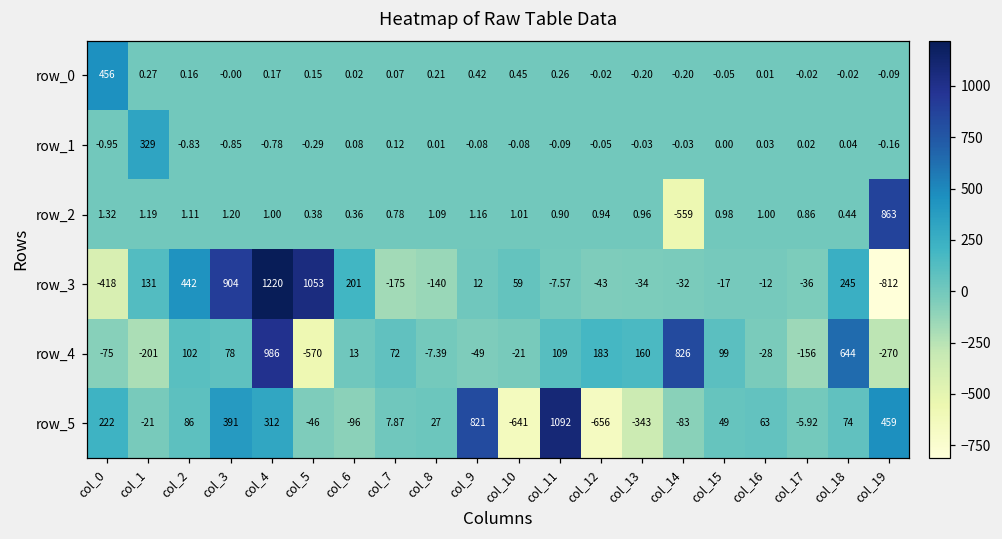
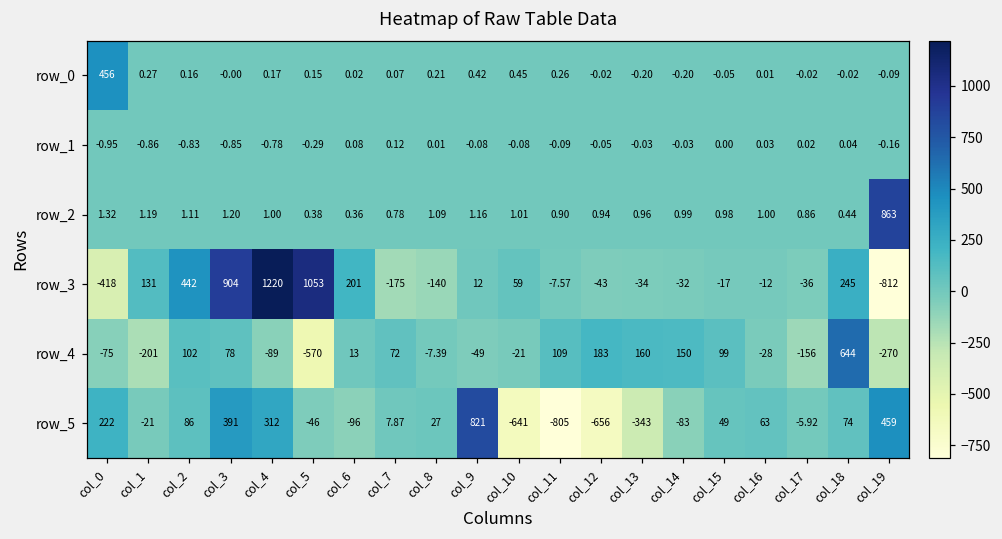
  {
    "row_0": {
      "col_0": 456,
      "col_1": 0.27,
      "col_2": 0.16,
      "col_3": -0.00,
      "col_4": 0.17,
      "col_5": 0.15,
      "col_6": 0.02,
      "col_7": 0.07,
      "col_8": 0.21,
      "col_9": 0.42,
      "col_10": 0.45,
      "col_11": 0.26,
      "col_12": -0.02,
      "col_13": -0.20,
      "col_14": -0.20,
      "col_15": -0.05,
      "col_16": 0.01,
      "col_17": -0.02,
      "col_18": -0.02,
      "col_19": -0.09
    },
    "row_1": {
      "col_0": -0.95,
-     "col_1": 329,
+     "col_1": -0.86,
      "col_2": -0.83,
      "col_3": -0.85,
      "col_4": -0.78,
      "col_5": -0.29,
      "col_6": 0.08,
      "col_7": 0.12,
      "col_8": 0.01,
      "col_9": -0.08,
      "col_10": -0.08,
      "col_11": -0.09,
      "col_12": -0.05,
      "col_13": -0.03,
      "col_14": -0.03,
      "col_15": 0.00,
      "col_16": 0.03,
      "col_17": 0.02,
      "col_18": 0.04,
      "col_19": -0.16
    },
    "row_2": {
      "col_0": 1.32,
      "col_1": 1.19,
      "col_2": 1.11,
      "col_3": 1.20,
      "col_4": 1.00,
      "col_5": 0.38,
      "col_6": 0.36,
      "col_7": 0.78,
      "col_8": 1.09,
      "col_9": 1.16,
      "col_10": 1.01,
      "col_11": 0.90,
      "col_12": 0.94,
      "col_13": 0.96,
-     "col_14": -559,
+     "col_14": 0.99,
      "col_15": 0.98,
      "col_16": 1.00,
      "col_17": 0.86,
      "col_18": 0.44,
      "col_19": 863
    },
    "row_3": {
      "col_0": -418,
      "col_1": 131,
      "col_2": 442,
      "col_3": 904,
      "col_4": 1220,
      "col_5": 1053,
      "col_6": 201,
      "col_7": -175,
      "col_8": -140,
      "col_9": 12,
      "col_10": 59,
      "col_11": -7.57,
      "col_12": -43,
      "col_13": -34,
      "col_14": -32,
      "col_15": -17,
      "col_16": -12,
      "col_17": -36,
      "col_18": 245,
      "col_19": -812
    },
    "row_4": {
      "col_0": -75,
      "col_1": -201,
      "col_2": 102,
      "col_3": 78,
-     "col_4": 986,
+     "col_4": -89,
      "col_5": -570,
      "col_6": 13,
      "col_7": 72,
      "col_8": -7.39,
      "col_9": -49,
      "col_10": -21,
      "col_11": 109,
      "col_12": 183,
      "col_13": 160,
-     "col_14": 826,
+     "col_14": 150,
      "col_15": 99,
      "col_16": -28,
      "col_17": -156,
      "col_18": 644,
      "col_19": -270
    },
    "row_5": {
      "col_0": 222,
      "col_1": -21,
      "col_2": 86,
      "col_3": 391,
      "col_4": 312,
      "col_5": -46,
      "col_6": -96,
      "col_7": 7.87,
      "col_8": 27,
      "col_9": 821,
      "col_10": -641,
-     "col_11": 1092,
+     "col_11": -805,
      "col_12": -656,
      "col_13": -343,
      "col_14": -83,
      "col_15": 49,
      "col_16": 63,
      "col_17": -5.92,
      "col_18": 74,
      "col_19": 459
    }
  }
